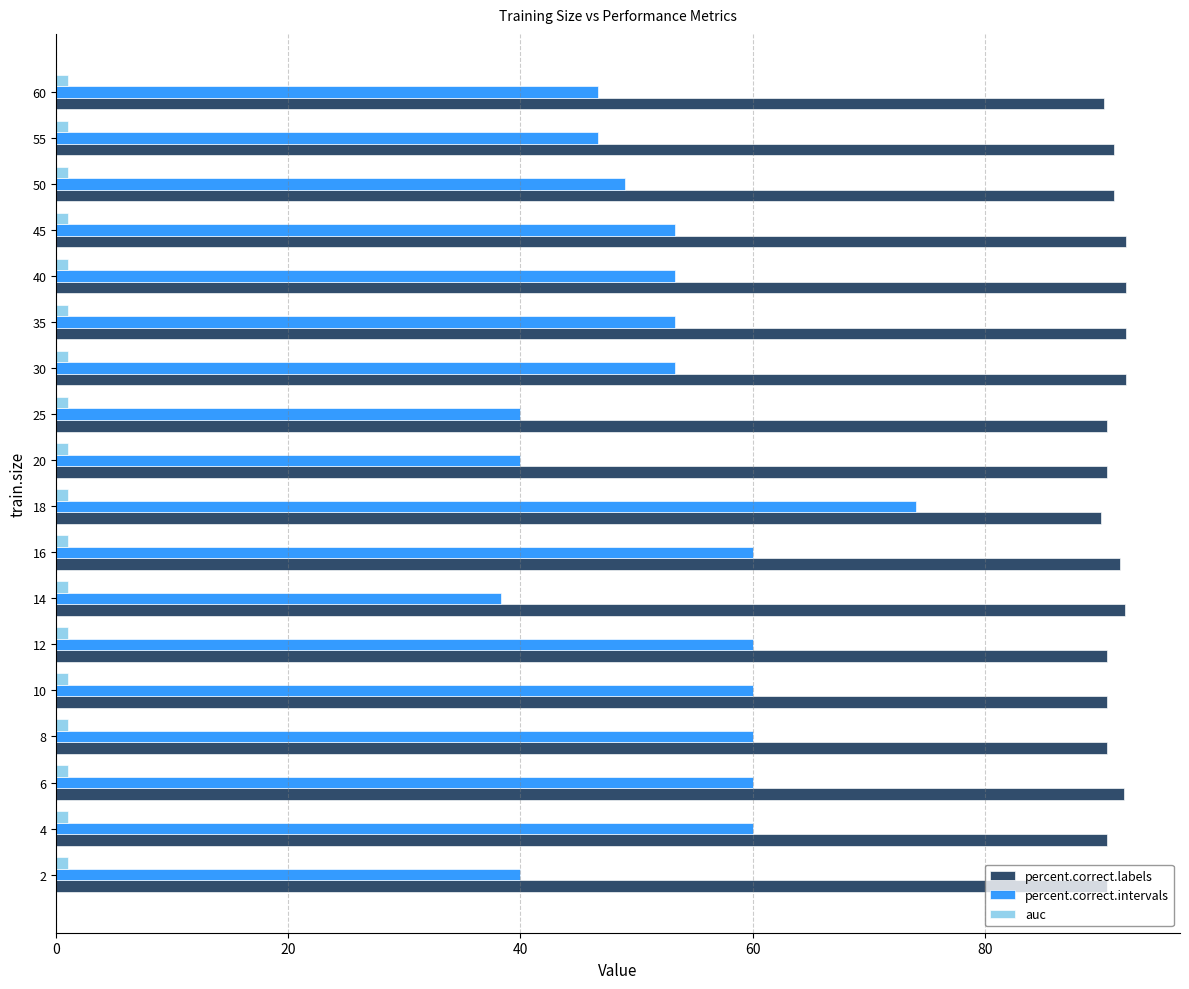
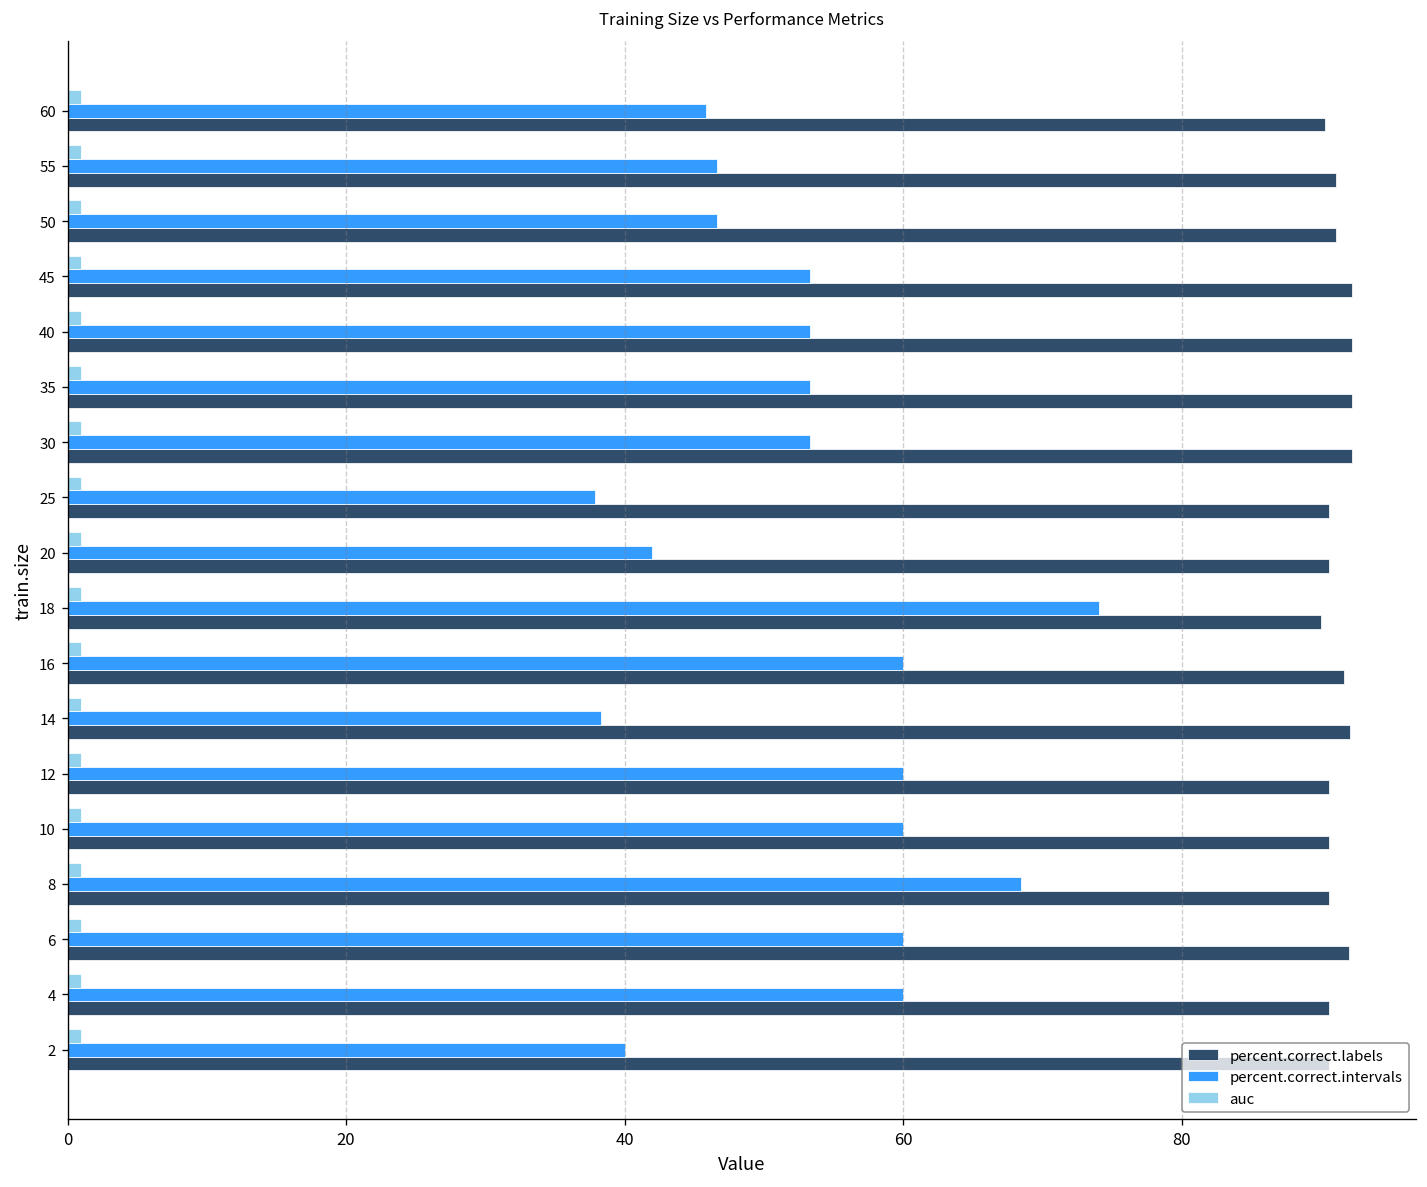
  {
    "percent.correct.labels": {
      "60": 90.3,
      "55": 91.1,
      "50": 91.1,
      "45": 92.2,
      "40": 92.2,
      "35": 92.2,
      "30": 92.2,
      "25": 90.6,
      "20": 90.6,
      "18": 90.0,
      "16": 91.7,
      "14": 92.1,
      "12": 90.6,
      "10": 90.6,
      "8": 90.6,
      "6": 92.0,
      "4": 90.6
    },
    "percent.correct.intervals": {
-     "60": 46.7,
+     "60": 45.9,
      "55": 46.7,
-     "50": 49.0,
+     "50": 46.7,
      "45": 53.3,
      "40": 53.3,
      "35": 53.3,
      "30": 53.3,
-     "25": 40.0,
-     "20": 40,
+     "25": 37.9,
+     "20": 42,
      "18": 74.1,
      "16": 60.0,
      "14": 38.3,
      "12": 60.0,
      "10": 60.0,
-     "8": 60.0,
+     "8": 68.5,
      "6": 60.0,
      "4": 60.0,
      "2": 40.0
    },
    "auc": {
      "60": 1.0,
      "55": 1.0,
      "50": 1.0,
      "45": 1.0,
      "40": 1.0,
      "35": 1.0,
      "30": 1.0,
      "25": 1.0,
      "20": 1.0,
      "18": 1.0,
      "16": 1.0,
      "14": 1.0,
      "12": 1.0,
      "10": 1.0,
      "8": 1.0,
      "6": 1.0,
      "4": 1.0,
      "2": 1.0
    }
  }
